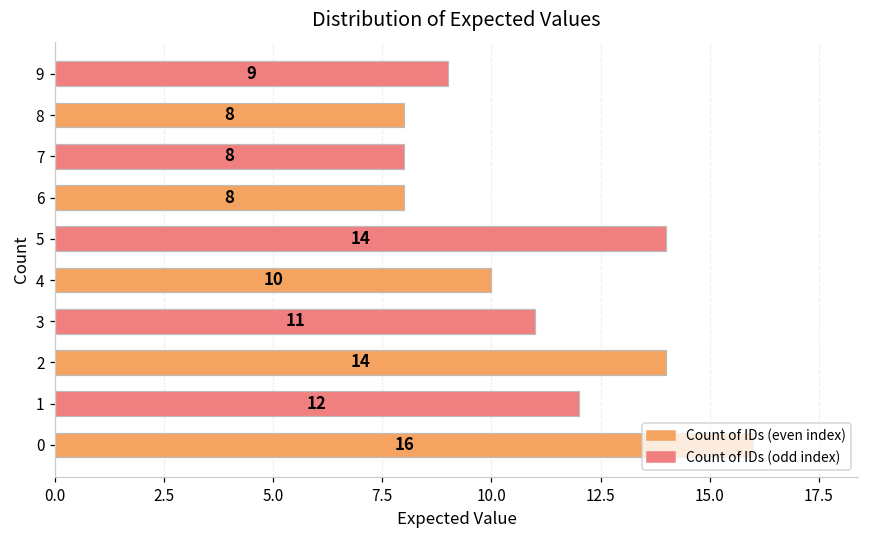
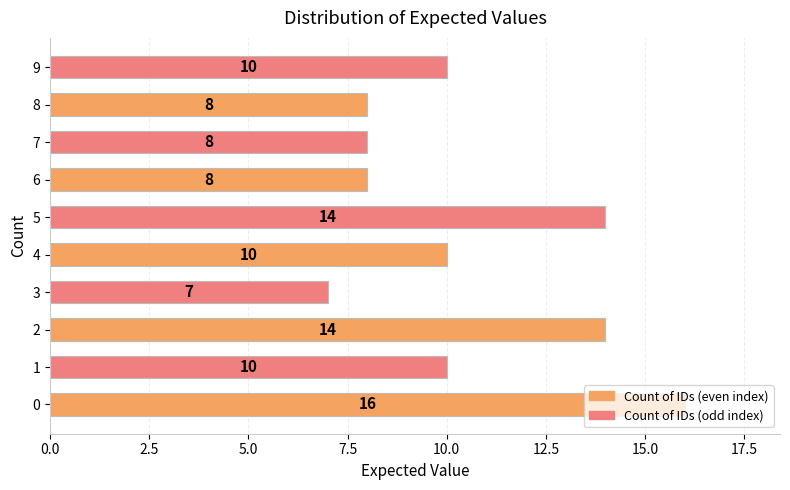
  {
-   "9": 9,
+   "9": 10,
    "8": 8,
    "7": 8,
    "6": 8,
    "5": 14,
    "4": 10,
-   "3": 11,
+   "3": 7,
    "2": 14,
-   "1": 12
+   "1": 10
  }
